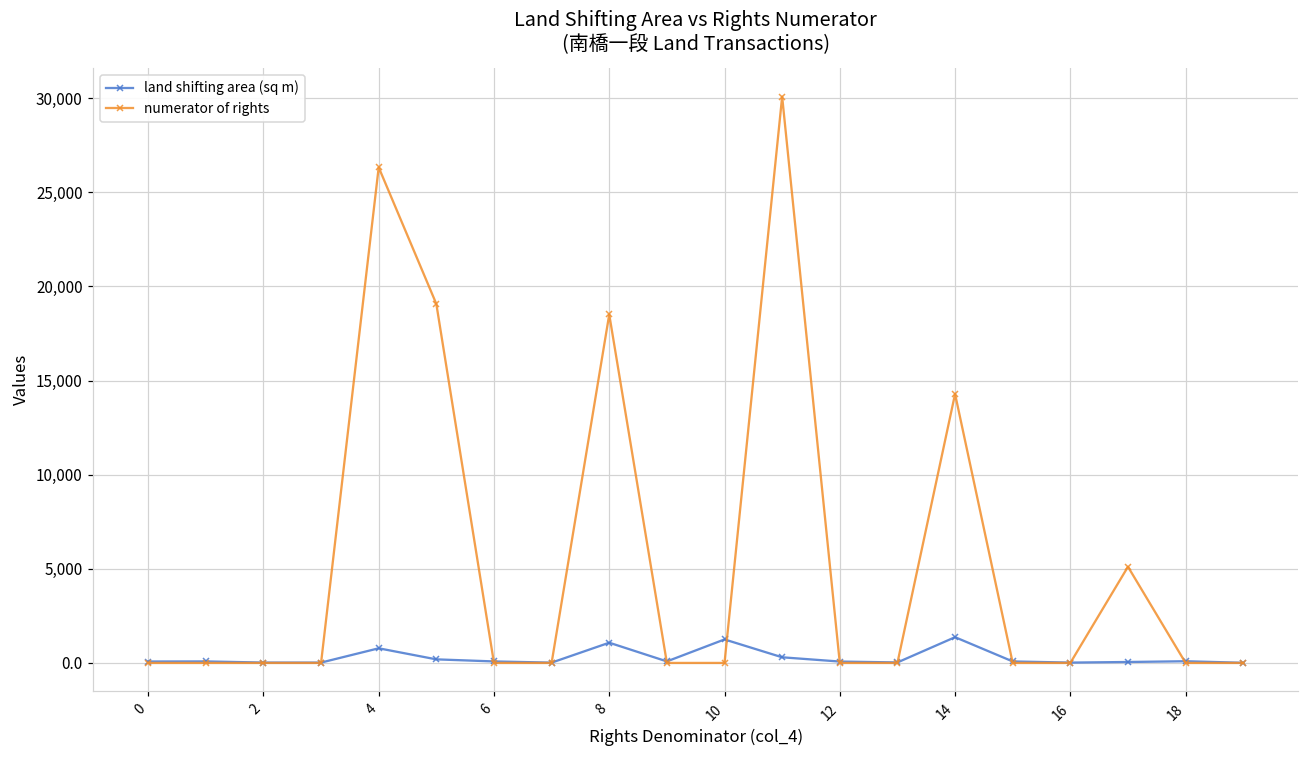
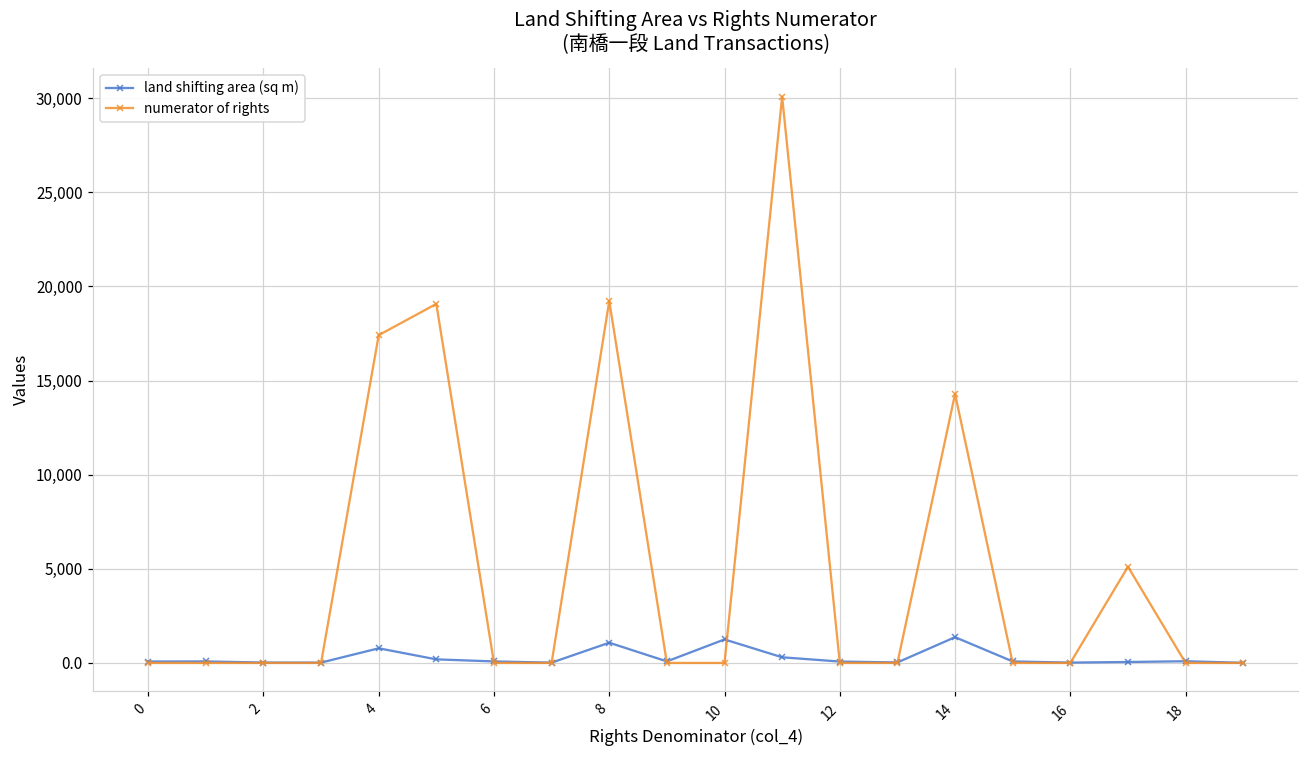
  {
    "land shifting area (sq m)": {
      "4": "800",
      "8": "1,100",
      "10": "1,200",
      "14": "1,400"
    },
    "numerator of rights": {
-     "4": "26,300",
-     "8": "18,500",
+     "4": "17,400",
+     "8": "19,200",
      "10": "0",
      "14": "14,300"
    }
  }
